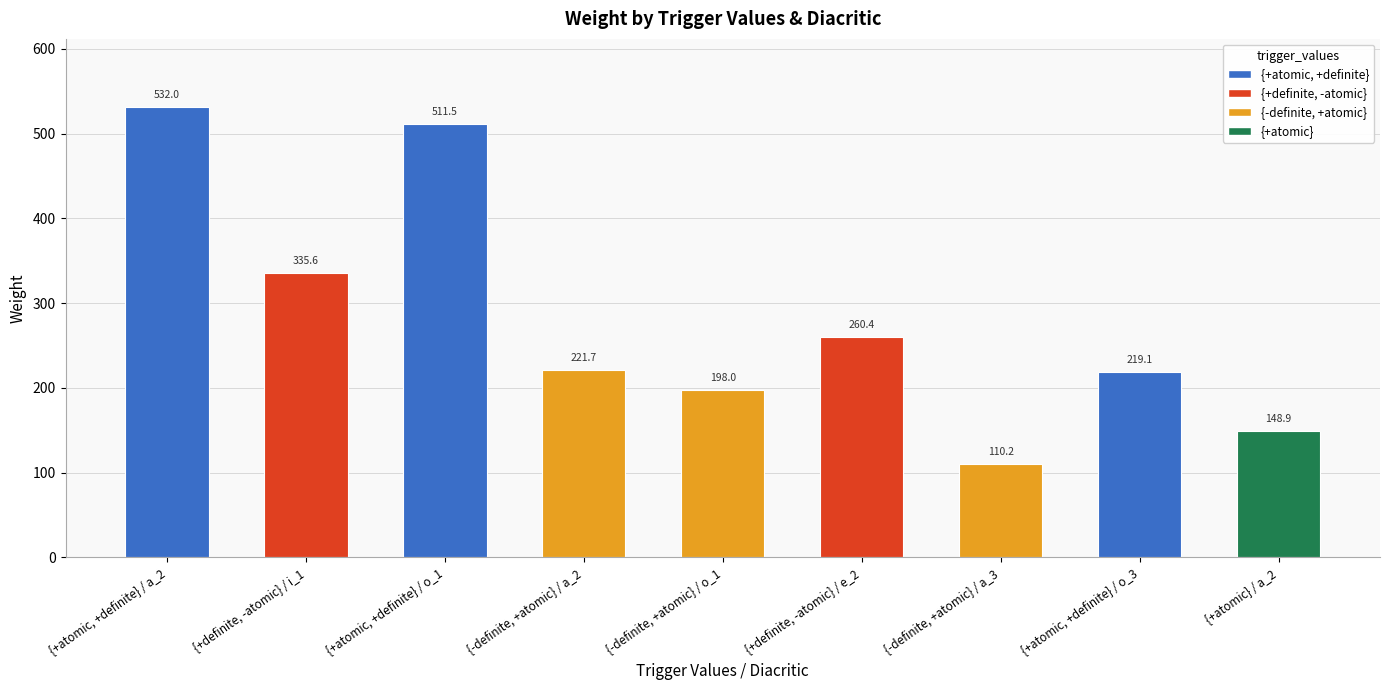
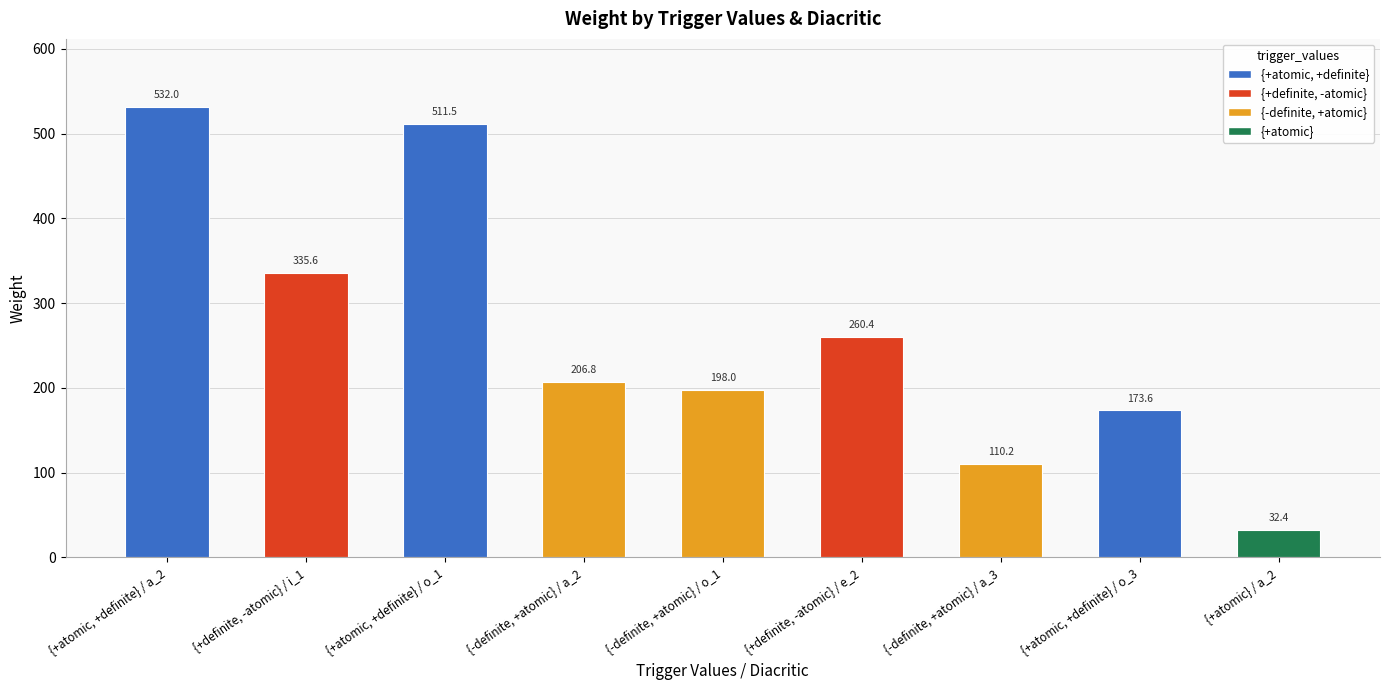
  {
    "{+atomic, +definite} / a_2": 532.0,
    "{+definite, -atomic} / i_1": 335.6,
    "{+atomic, +definite} / o_1": 511.5,
-   "{-definite, +atomic} / a_2": 221.7,
+   "{-definite, +atomic} / a_2": 206.8,
    "{-definite, +atomic} / o_1": 198.0,
    "{+definite, -atomic} / e_2": 260.4,
    "{-definite, +atomic} / a_3": 110.2,
-   "{+atomic, +definite} / o_3": 219.1,
-   "{+atomic} / a_2": 148.9
+   "{+atomic, +definite} / o_3": 173.6,
+   "{+atomic} / a_2": 32.4
  }
